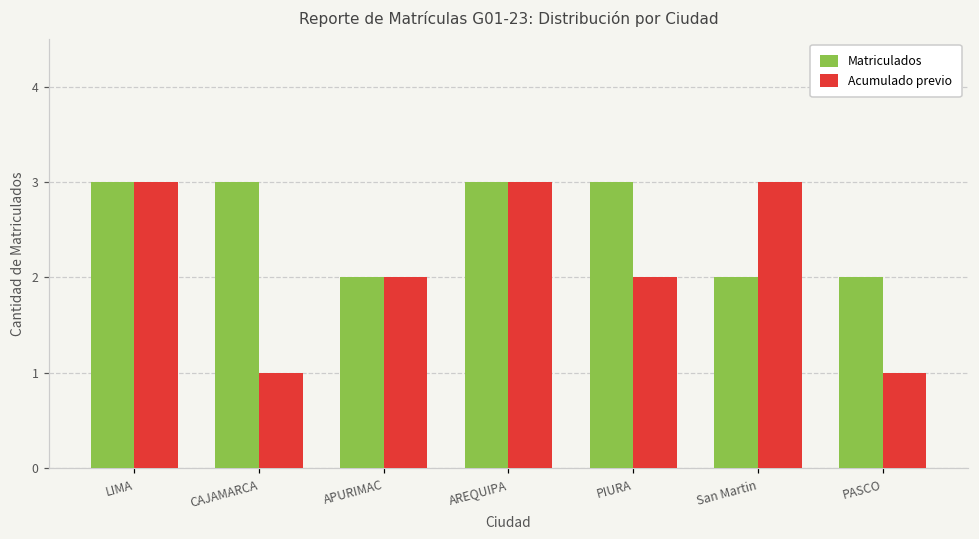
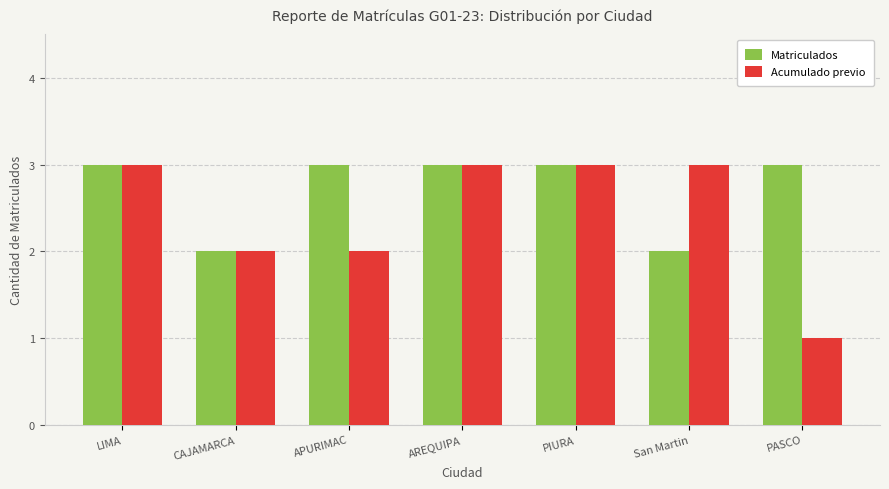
  {
    "Matriculados": {
      "LIMA": 3,
-     "CAJAMARCA": 3,
-     "APURIMAC": 2,
+     "CAJAMARCA": 2,
+     "APURIMAC": 3,
      "AREQUIPA": 3,
      "PIURA": 3,
      "San Martin": 2,
-     "PASCO": 2
+     "PASCO": 3
    },
    "Acumulado previo": {
      "LIMA": 3,
-     "CAJAMARCA": 1,
+     "CAJAMARCA": 2,
      "APURIMAC": 2,
      "AREQUIPA": 3,
-     "PIURA": 2,
+     "PIURA": 3,
      "San Martin": 3,
      "PASCO": 1
    }
  }
